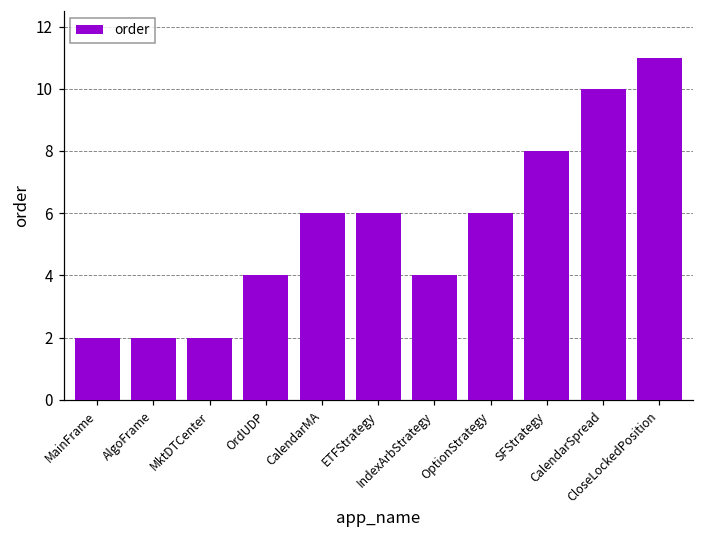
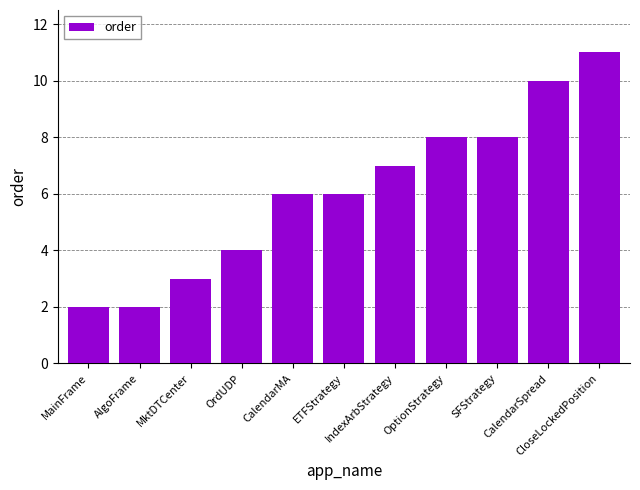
  {
    "MainFrame": 2,
    "AlgoFrame": 2,
-   "MktDTCenter": 2,
+   "MktDTCenter": 3,
    "OrdUDP": 4,
    "CalendarMA": 6,
    "ETFStrategy": 6,
-   "IndexArbStrategy": 4,
-   "OptionStrategy": 6,
+   "IndexArbStrategy": 7,
+   "OptionStrategy": 8,
    "SFStrategy": 8,
    "CalendarSpread": 10,
    "CloseLockedPosition": 11
  }
